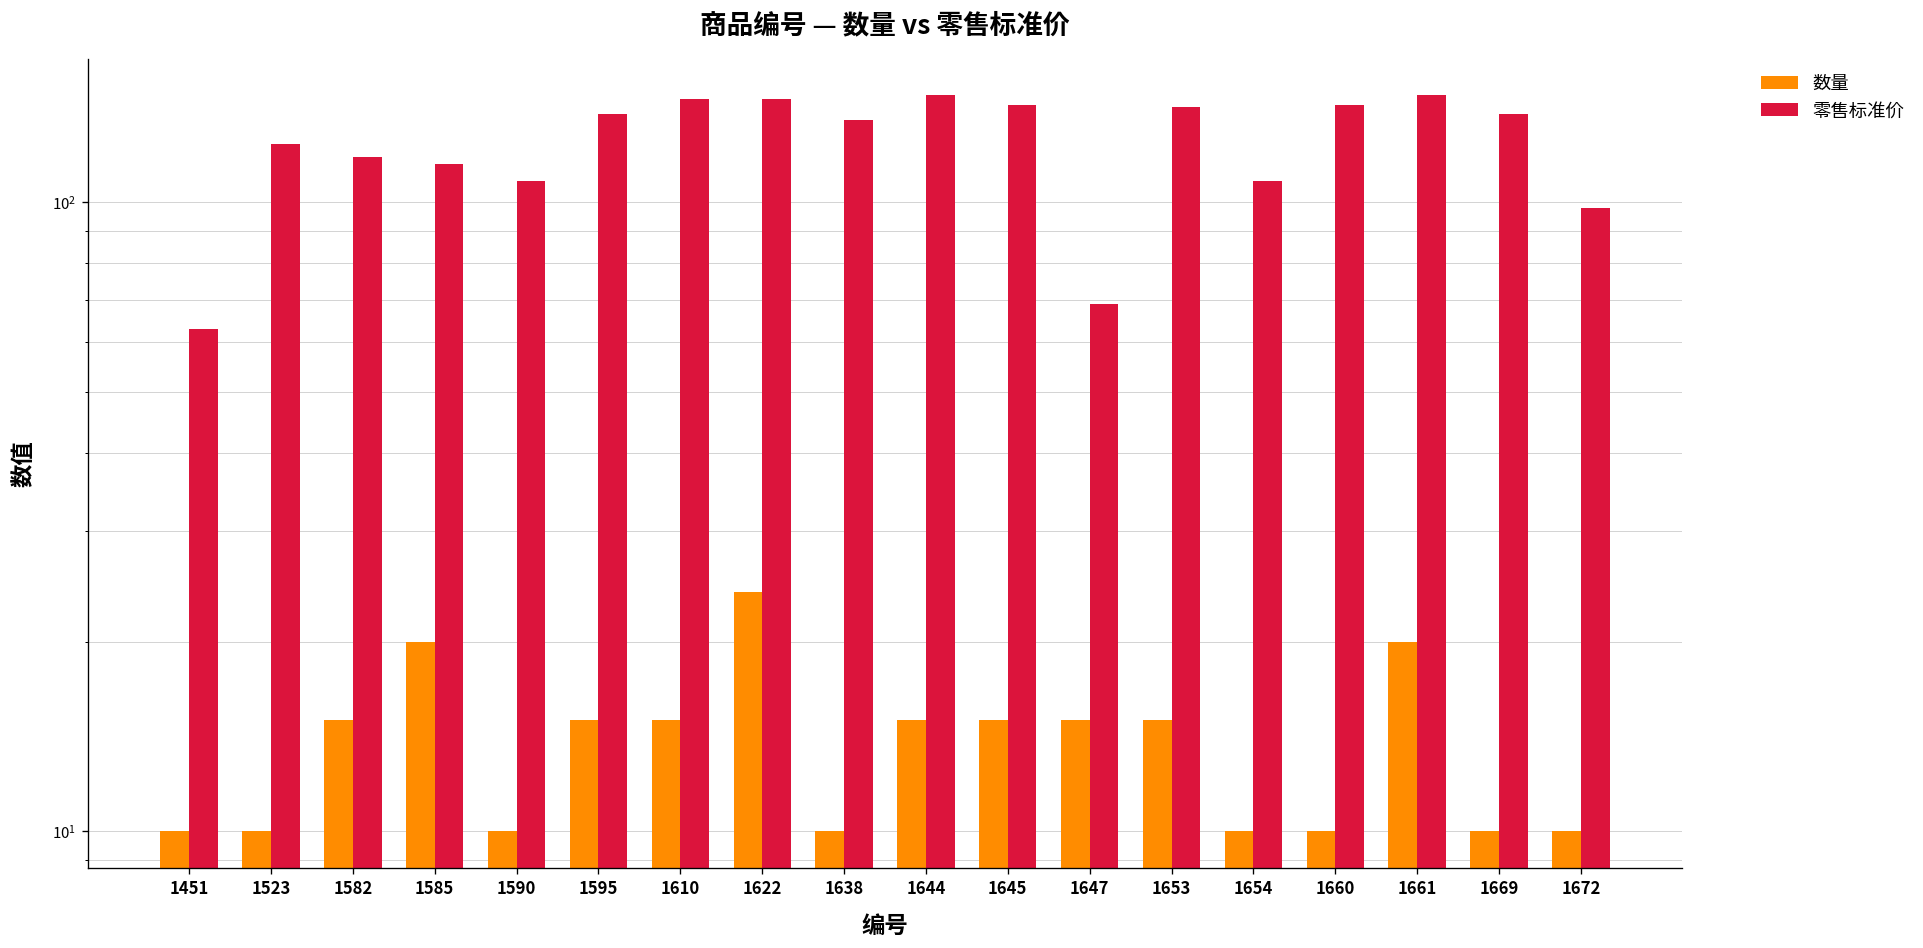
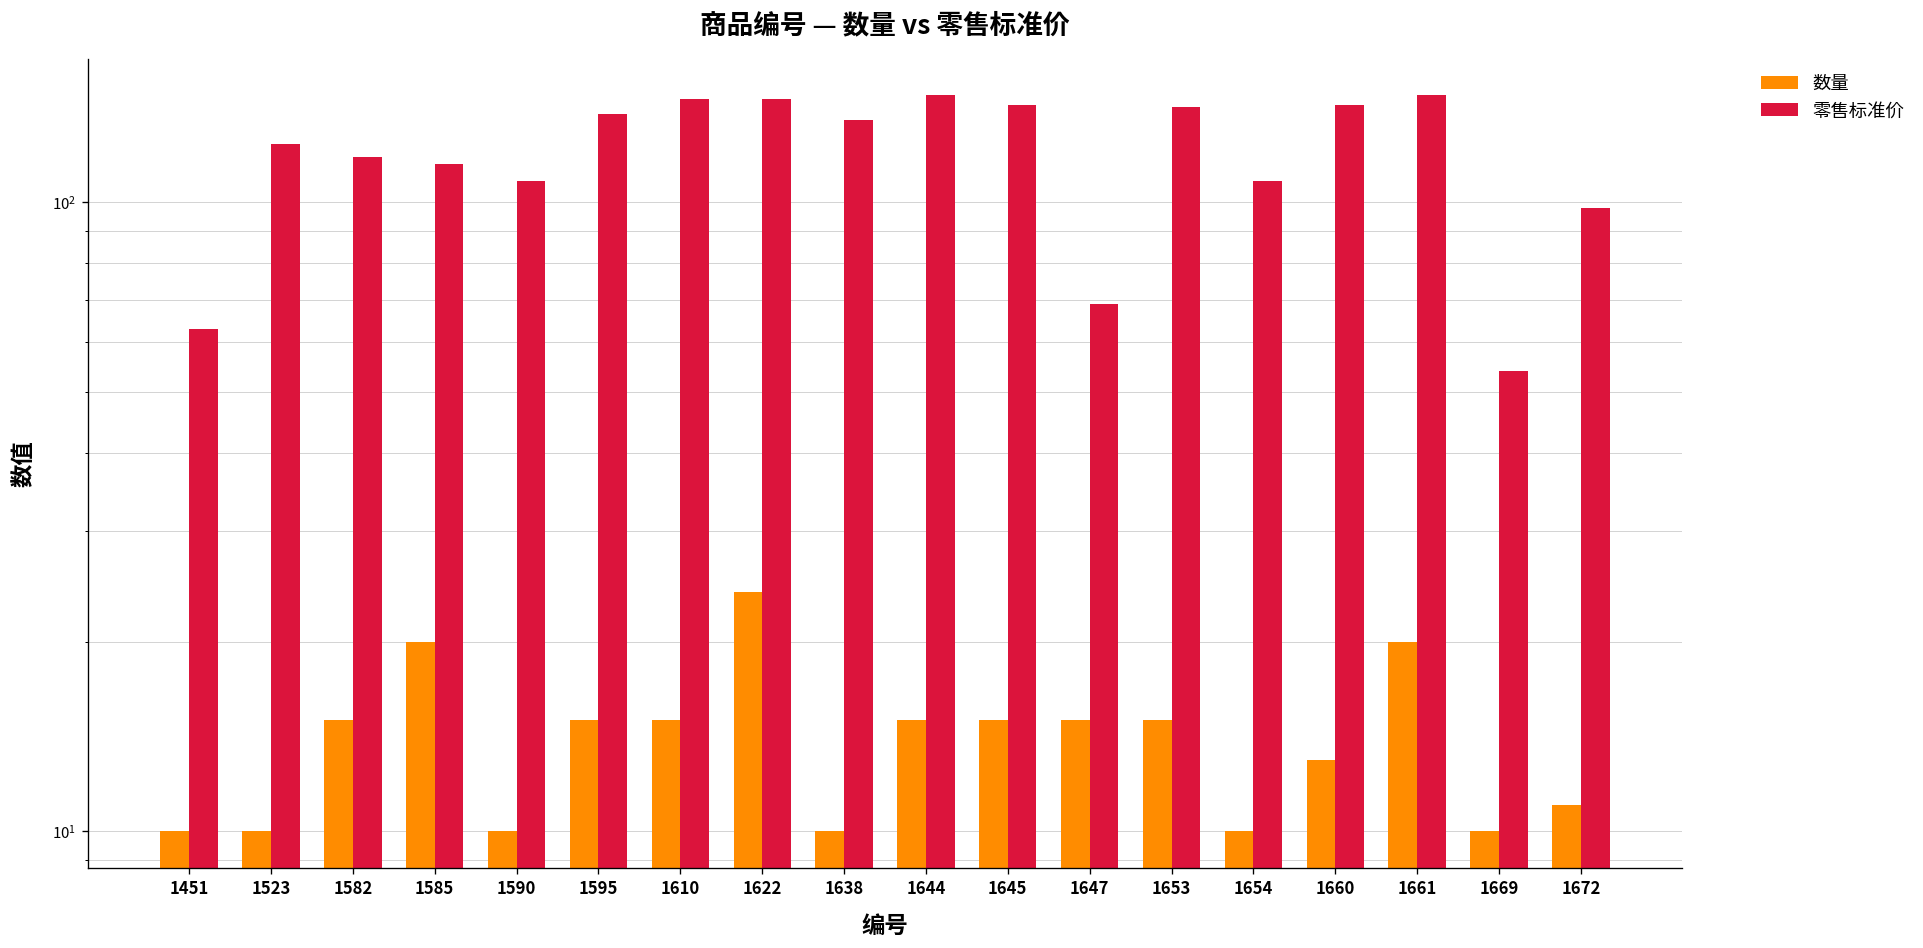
  {
    "数量": {
      "1451": 10,
      "1523": 10,
      "1582": 15,
      "1585": 20,
      "1590": 10,
      "1595": 15,
      "1610": 15,
      "1622": 24,
      "1638": 10,
      "1644": 15,
      "1645": 15,
      "1647": 15,
      "1653": 15,
      "1654": 10,
-     "1660": 10,
+     "1660": 13,
      "1661": 20,
      "1669": 10,
-     "1672": 10
+     "1672": 11
    },
    "零售标准价": {
      "1451": 63,
      "1523": 124,
      "1582": 118,
      "1585": 115,
      "1590": 108,
      "1595": 138,
      "1610": 146,
      "1622": 146,
      "1638": 135,
      "1644": 148,
      "1645": 143,
      "1647": 69,
      "1653": 142,
      "1654": 108,
      "1660": 143,
      "1661": 148,
-     "1669": 138,
+     "1669": 54,
      "1672": 98
    }
  }
